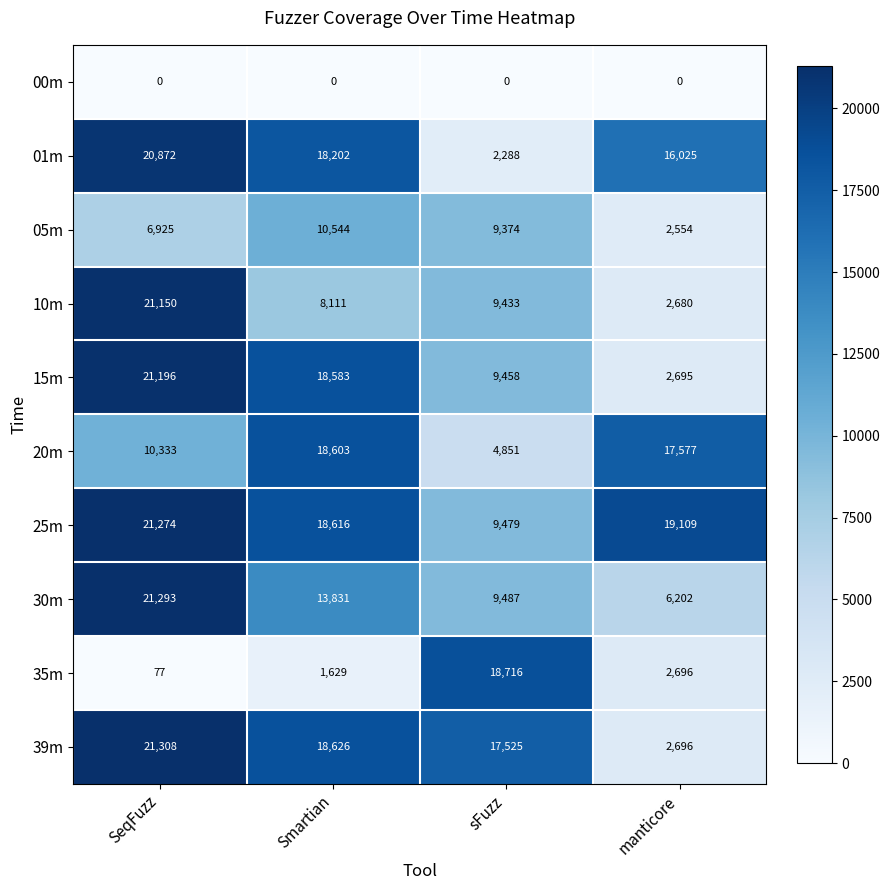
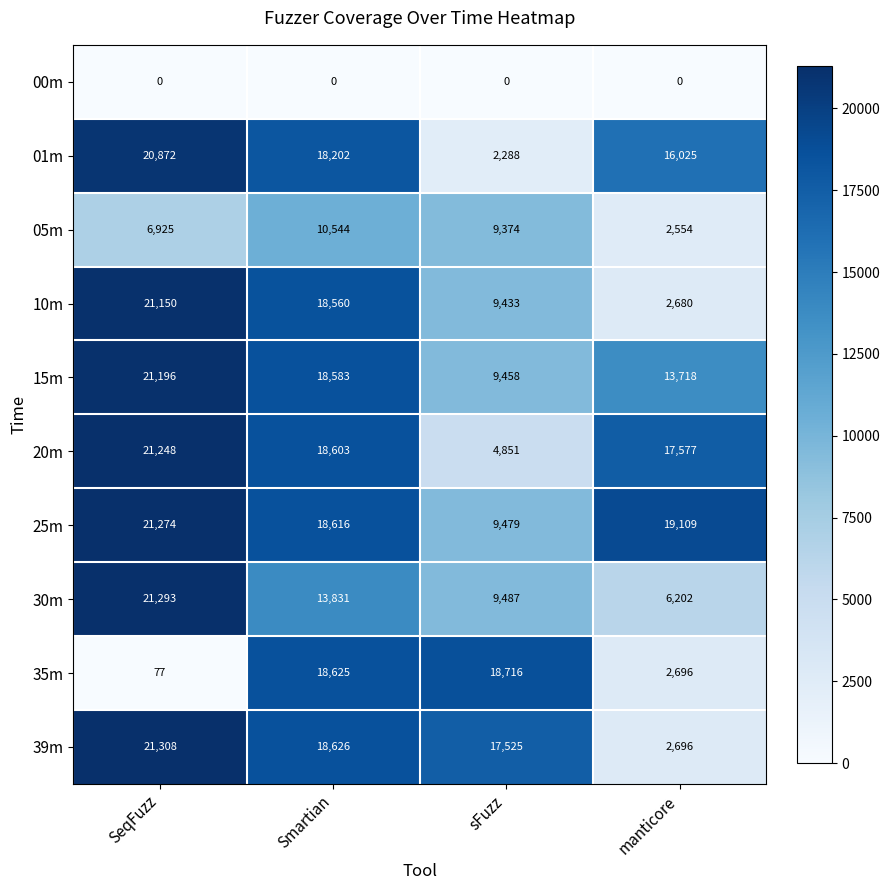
  {
    "00m": {
      "SeqFuzz": "0",
      "Smartian": "0",
      "sFuzz": "0",
      "manticore": "0"
    },
    "01m": {
      "SeqFuzz": "20,872",
      "Smartian": "18,202",
      "sFuzz": "2,288",
      "manticore": "16,025"
    },
    "05m": {
      "SeqFuzz": "6,925",
      "Smartian": "10,544",
      "sFuzz": "9,374",
      "manticore": "2,554"
    },
    "10m": {
      "SeqFuzz": "21,150",
-     "Smartian": "8,111",
+     "Smartian": "18,560",
      "sFuzz": "9,433",
      "manticore": "2,680"
    },
    "15m": {
      "SeqFuzz": "21,196",
      "Smartian": "18,583",
      "sFuzz": "9,458",
-     "manticore": "2,695"
+     "manticore": "13,718"
    },
    "20m": {
-     "SeqFuzz": "10,333",
+     "SeqFuzz": "21,248",
      "Smartian": "18,603",
      "sFuzz": "4,851",
      "manticore": "17,577"
    },
    "25m": {
      "SeqFuzz": "21,274",
      "Smartian": "18,616",
      "sFuzz": "9,479",
      "manticore": "19,109"
    },
    "30m": {
      "SeqFuzz": "21,293",
      "Smartian": "13,831",
      "sFuzz": "9,487",
      "manticore": "6,202"
    },
    "35m": {
      "SeqFuzz": "77",
-     "Smartian": "1,629",
+     "Smartian": "18,625",
      "sFuzz": "18,716",
      "manticore": "2,696"
    },
    "39m": {
      "SeqFuzz": "21,308",
      "Smartian": "18,626",
      "sFuzz": "17,525",
      "manticore": "2,696"
    }
  }
